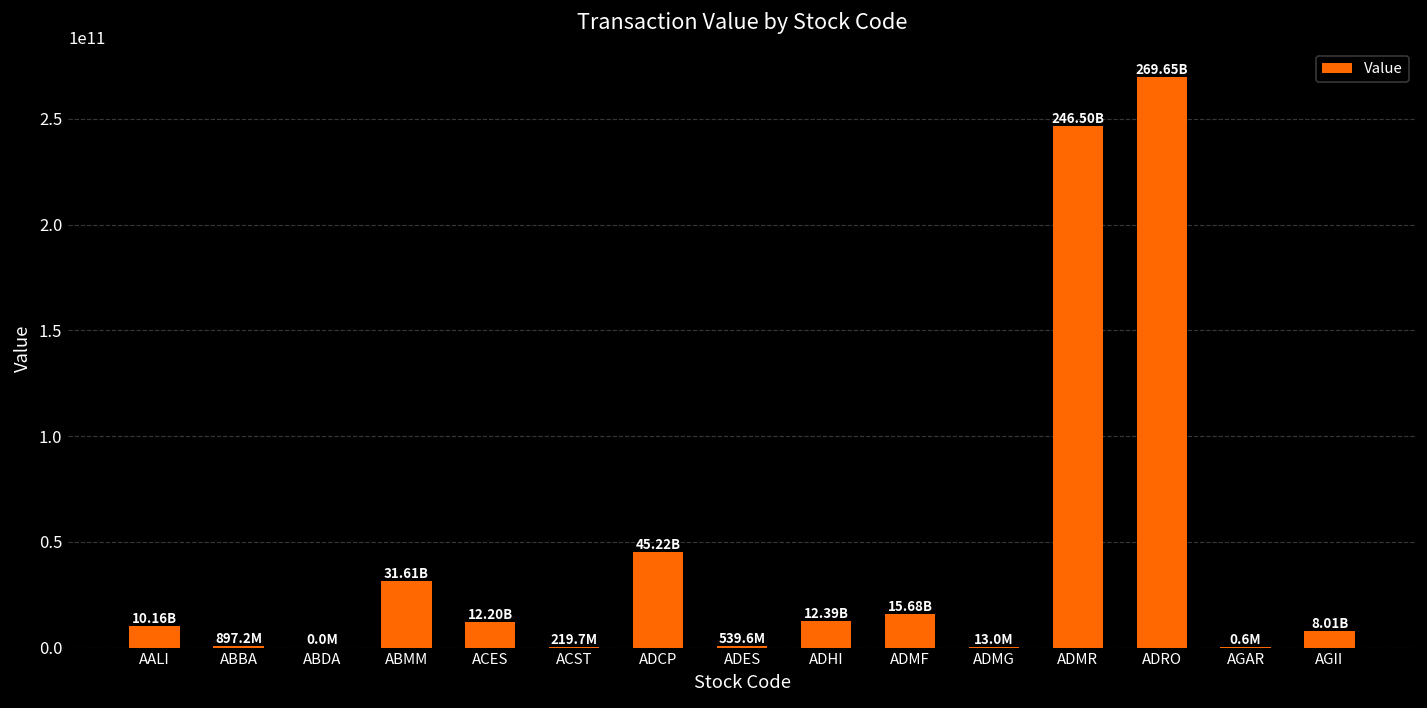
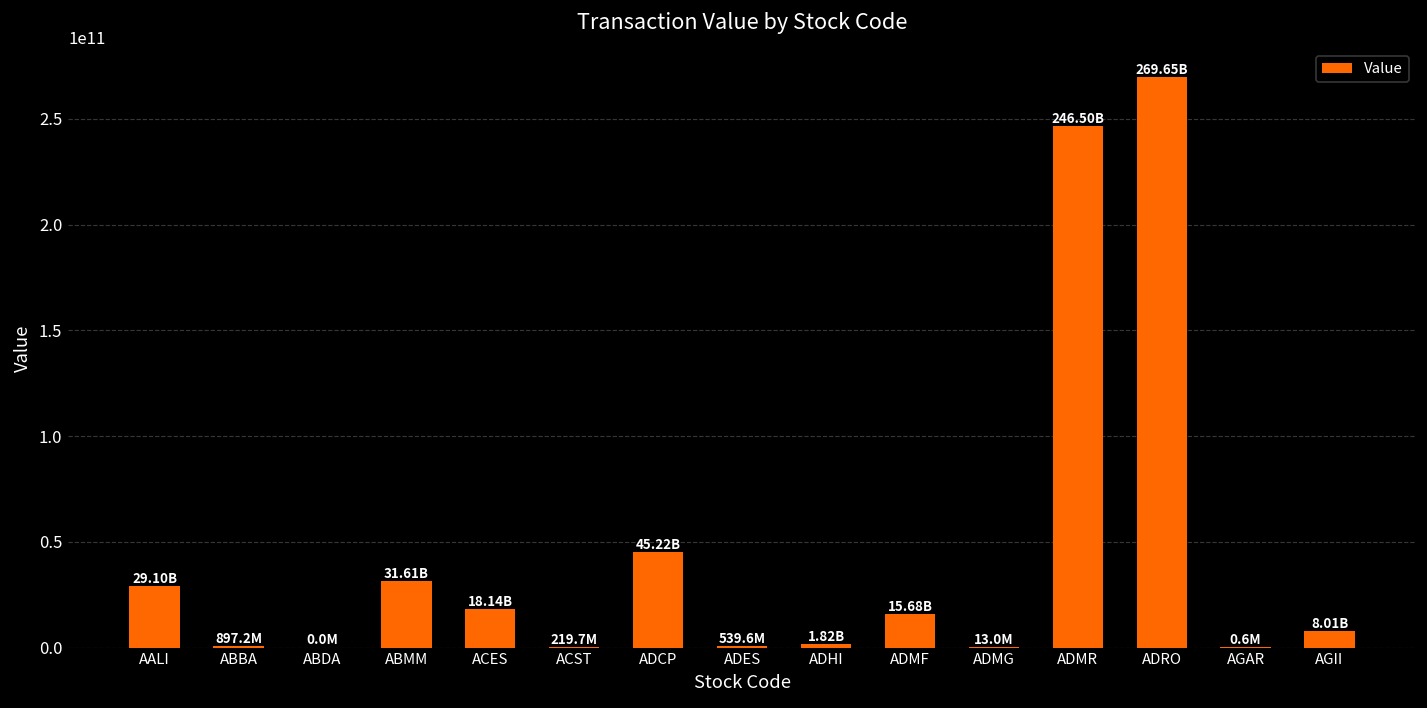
  {
-   "AALI": "10.16B",
+   "AALI": "29.10B",
    "ABBA": "897.2M",
    "ABDA": "0.0M",
    "ABMM": "31.61B",
-   "ACES": "12.20B",
+   "ACES": "18.14B",
    "ACST": "219.7M",
    "ADCP": "45.22B",
    "ADES": "539.6M",
-   "ADHI": "12.39B",
+   "ADHI": "1.82B",
    "ADMF": "15.68B",
    "ADMG": "13.0M",
    "ADMR": "246.50B",
    "ADRO": "269.65B",
    "AGAR": "0.6M",
    "AGII": "8.01B"
  }
